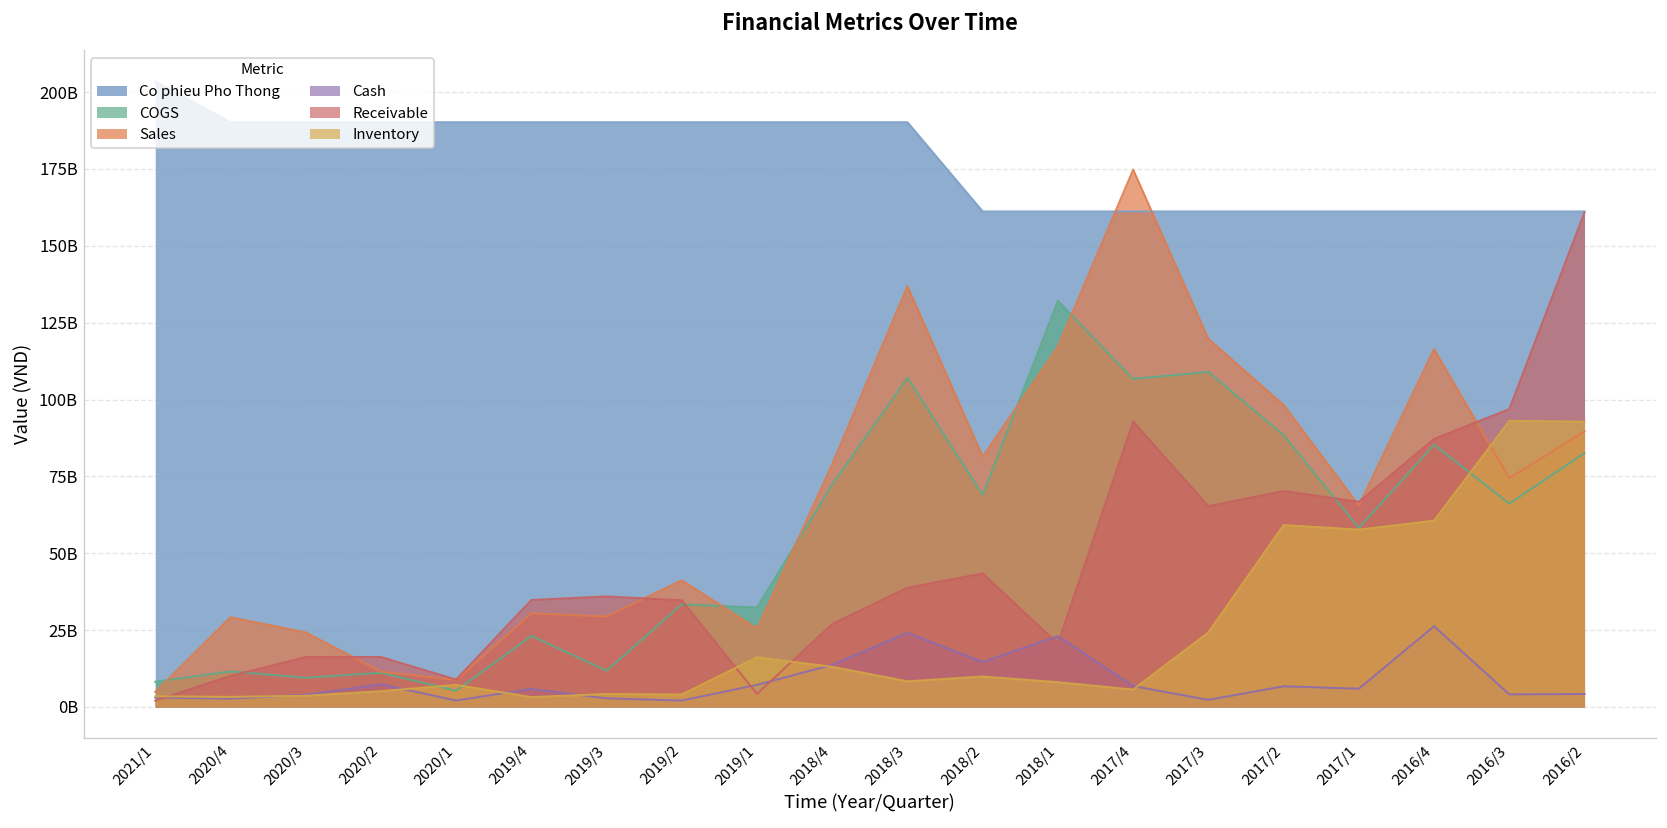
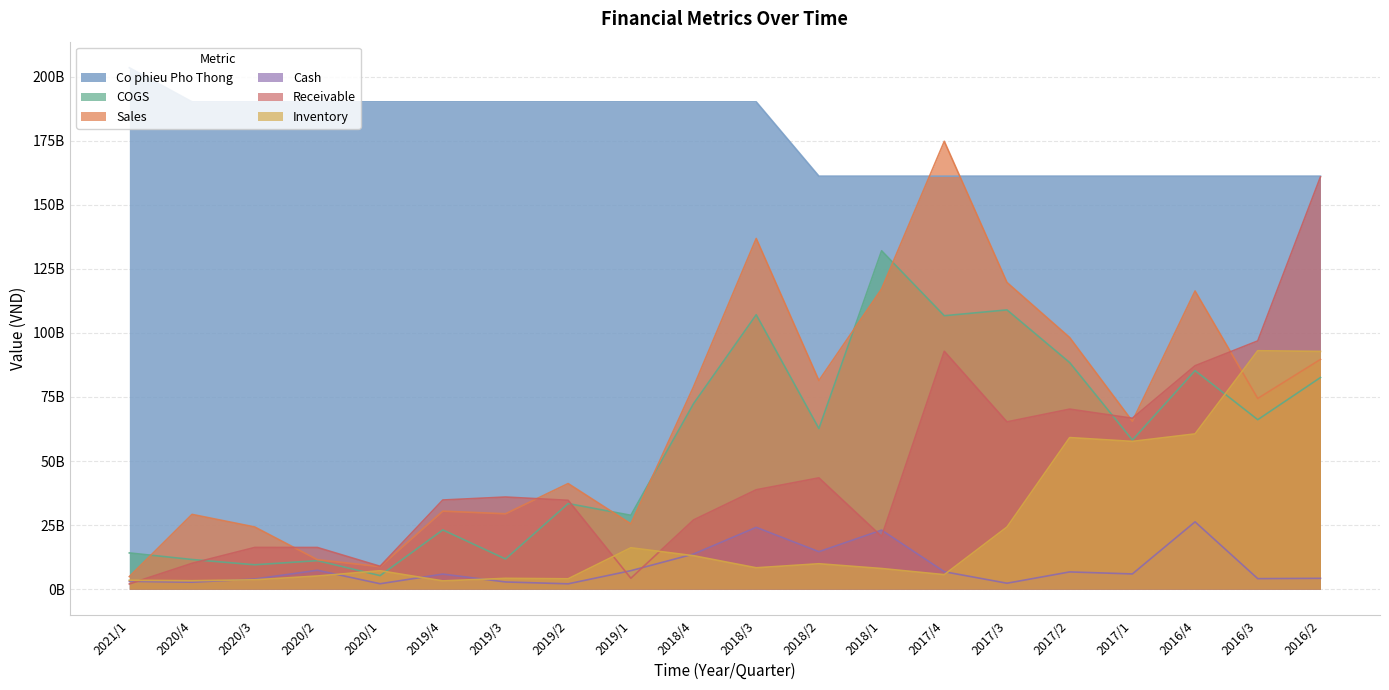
  {
    "COGS": {
-     "2021/1": 8000000000,
+     "2021/1": 14000000000,
      "2020/4": 12000000000,
      "2020/3": 10000000000,
      "2020/1": 5000000000,
      "2019/4": 23000000000,
      "2019/3": 12000000000,
      "2019/2": 33000000000,
-     "2019/1": 32000000000,
+     "2019/1": 29000000000,
      "2018/4": 72000000000,
      "2018/3": 107000000000,
-     "2018/2": 69000000000,
+     "2018/2": 63000000000,
      "2018/1": 132000000000,
      "2017/4": 107000000000,
      "2017/3": 109000000000,
      "2017/2": 88000000000,
      "2016/4": 85000000000,
      "2016/3": 66000000000,
      "2016/2": 83000000000
    }
  }
